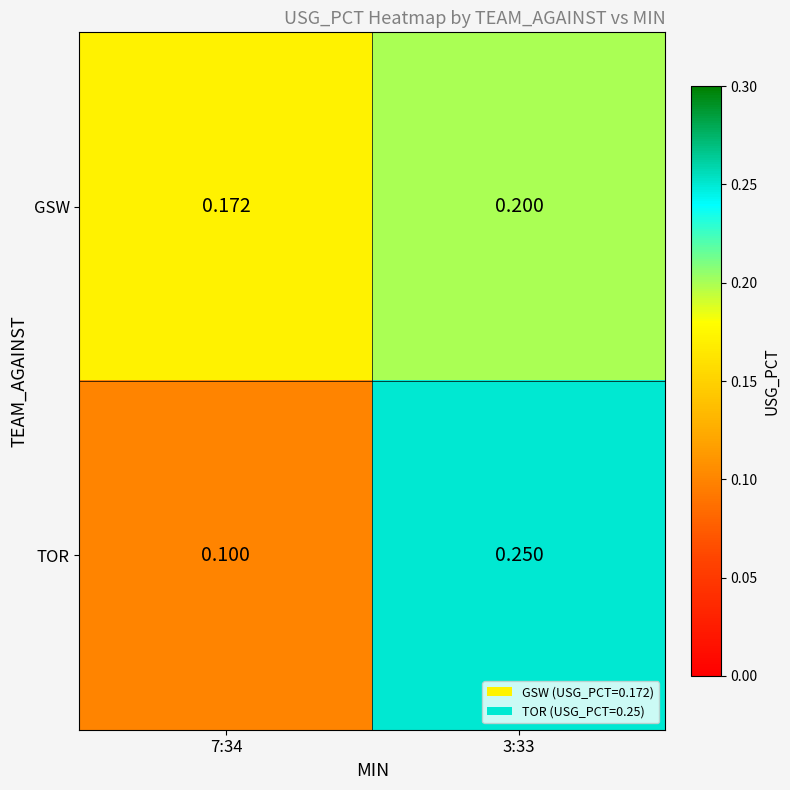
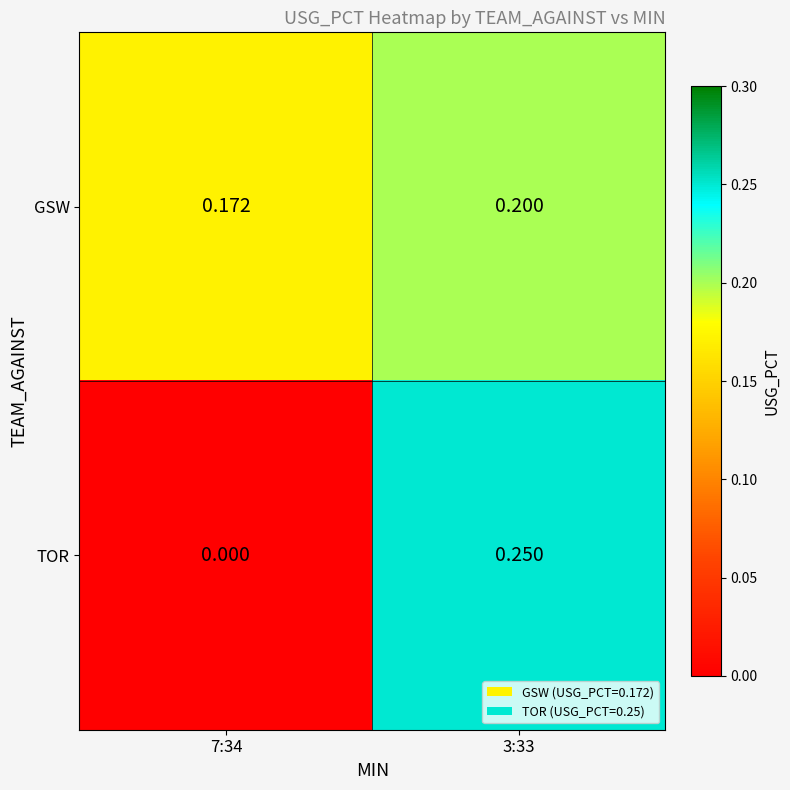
  {
    "GSW": {
      "7:34": 0.172,
      "3:33": 0.200
    },
    "TOR": {
-     "7:34": 0.100,
+     "7:34": 0.000,
      "3:33": 0.250
    }
  }
